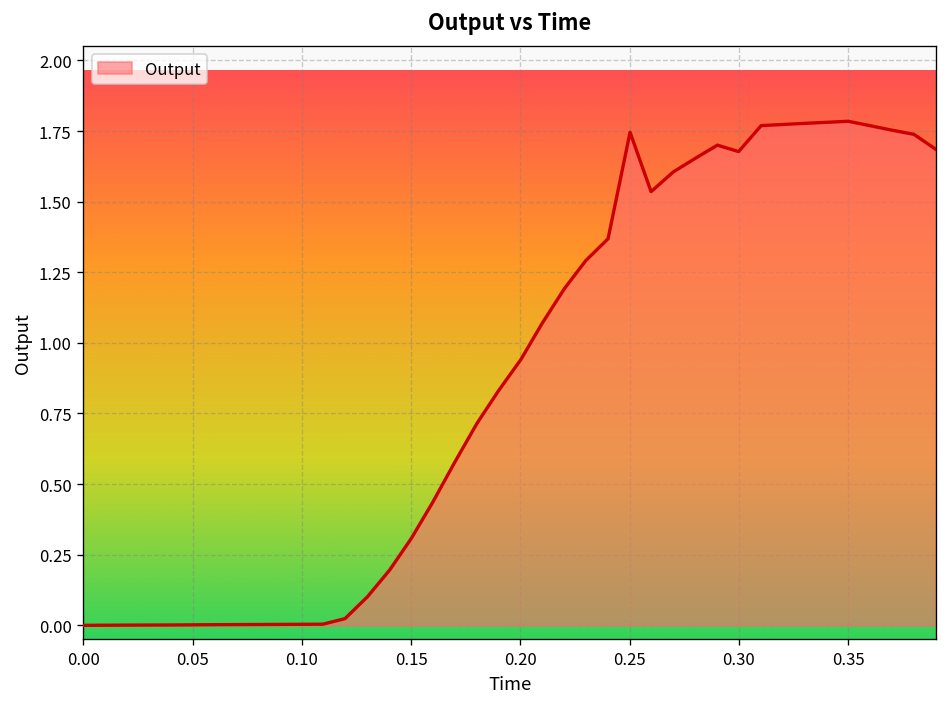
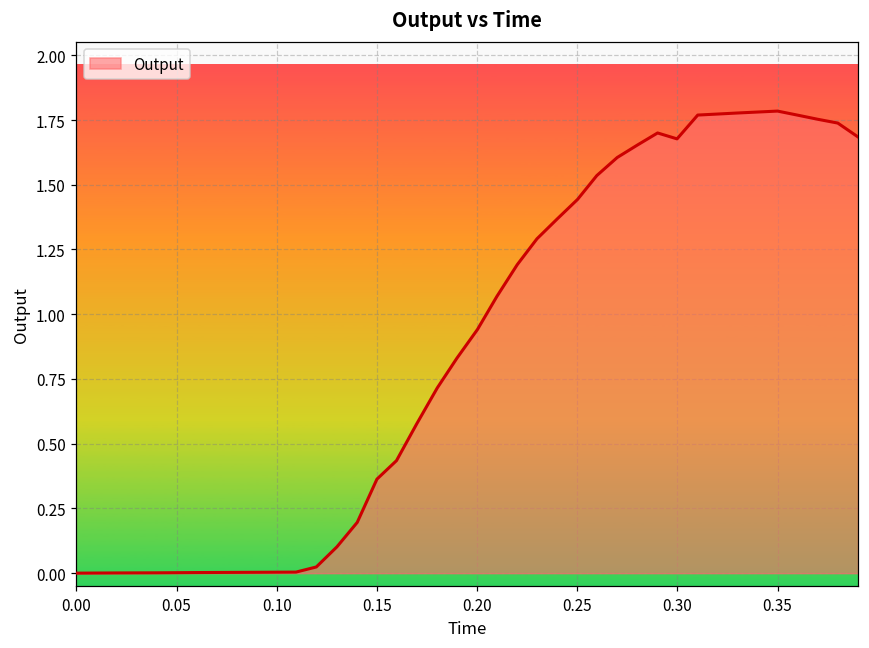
  {
    "0.00": 0.00,
-   "0.15": 0.31,
-   "0.25": 1.75,
+   "0.15": 0.36,
+   "0.25": 1.44,
    "0.30": 1.68,
    "0.35": 1.78
  }
